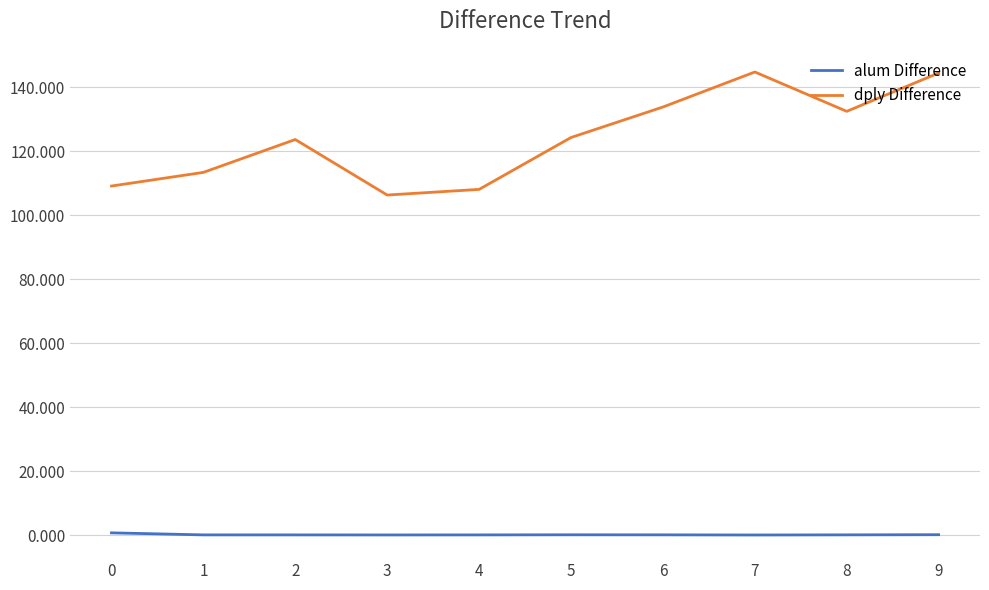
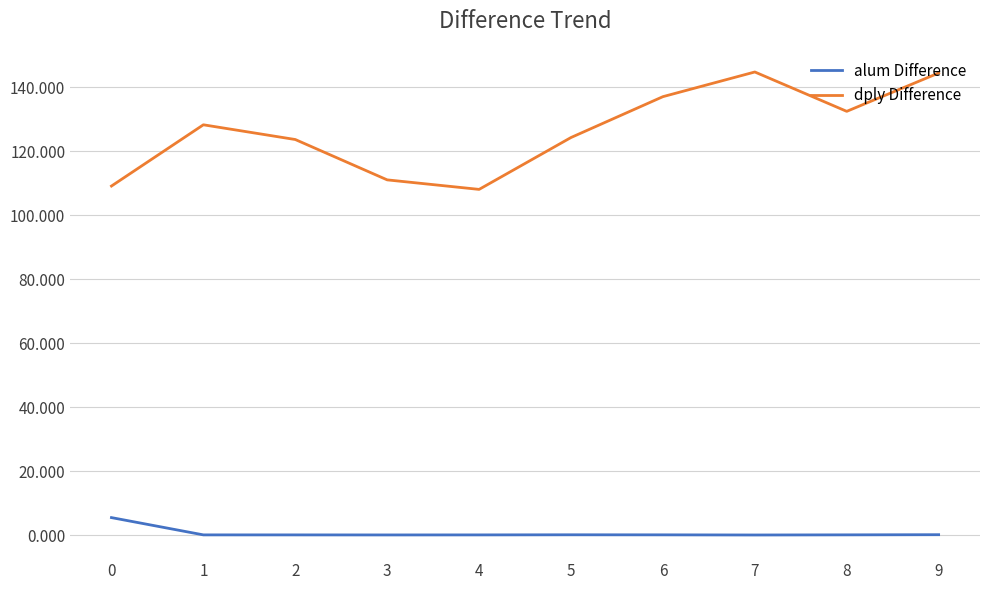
  {
    "alum Difference": {
-     "0": 1,
+     "0": 5,
      "1": 0,
      "2": 0,
      "3": 0,
      "4": 0,
      "5": 0,
      "6": 0,
      "7": 0,
      "8": 0,
      "9": 0
    },
    "dply Difference": {
      "0": 109,
-     "1": 113,
+     "1": 128,
      "2": 124,
-     "3": 106,
+     "3": 111,
      "4": 108,
      "5": 124,
-     "6": 134,
+     "6": 137,
      "7": 145,
      "8": 132,
      "9": 144
    }
  }
